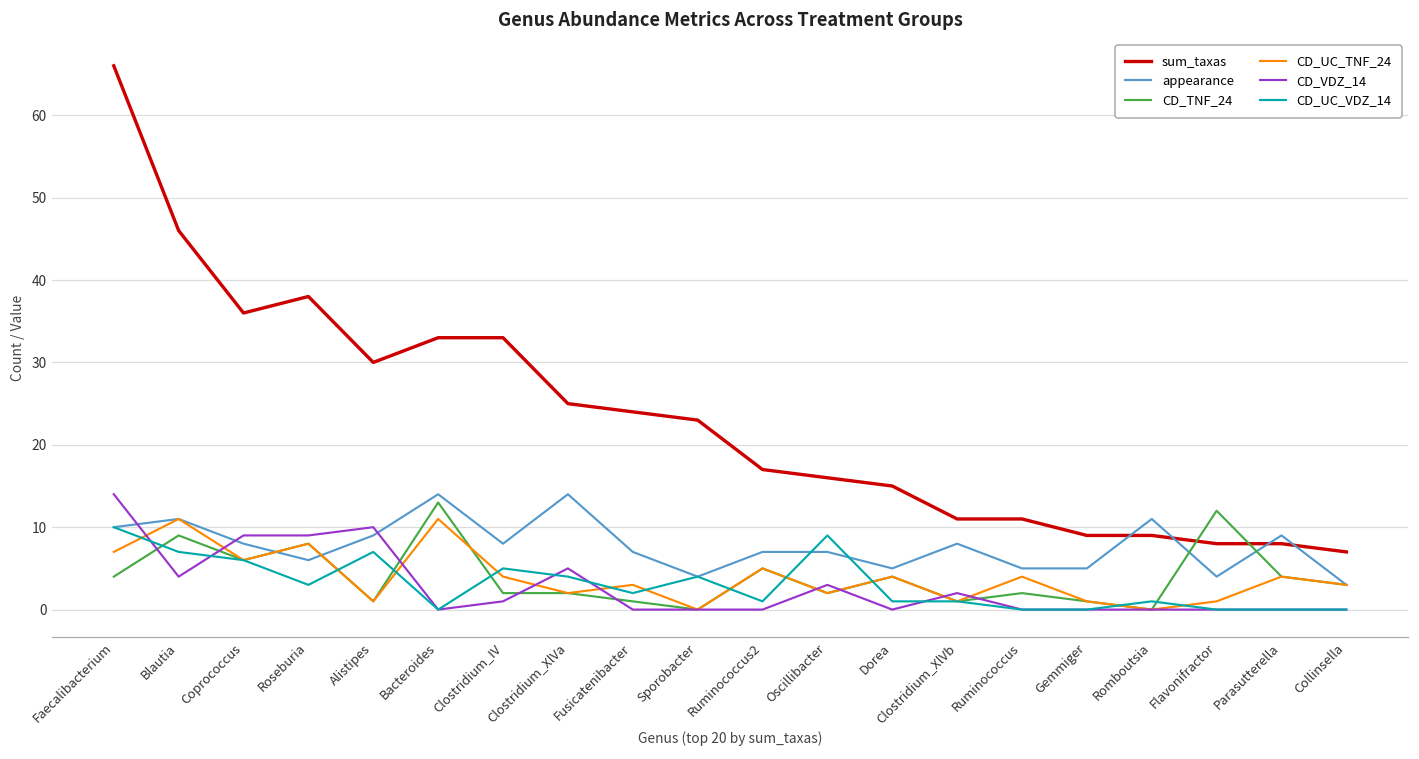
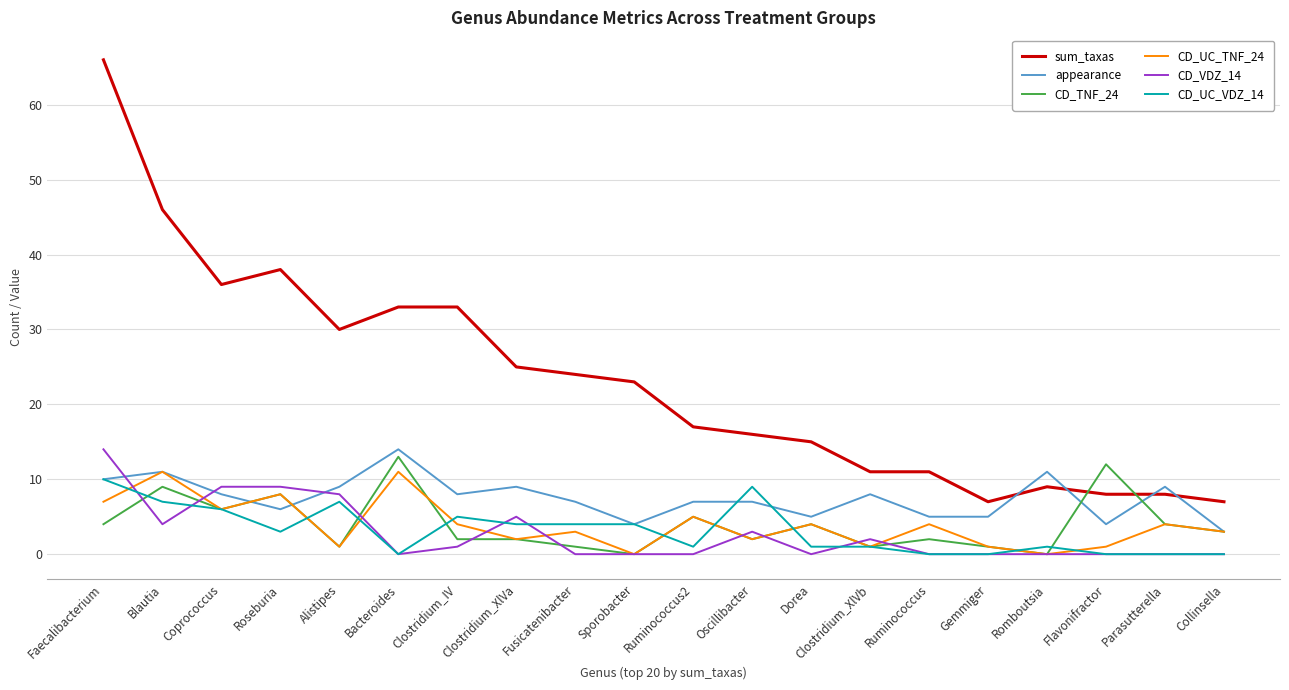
  {
    "sum_taxas": {
      "Faecalibacterium": 66,
      "Blautia": 46,
      "Coprococcus": 36,
      "Roseburia": 38,
      "Alistipes": 30,
      "Bacteroides": 33,
      "Clostridium_IV": 33,
      "Clostridium_XlVa": 25,
      "Fusicatenibacter": 24,
      "Sporobacter": 23,
      "Ruminococcus2": 17,
      "Oscillibacter": 16,
      "Dorea": 15,
      "Clostridium_XlVb": 11,
      "Ruminococcus": 11,
-     "Gemmiger": 9,
+     "Gemmiger": 7,
      "Romboutsia": 9,
      "Flavonifractor": 8,
      "Parasutterella": 8,
      "Collinsella": 7
    },
    "appearance": {
      "Coprococcus": 8,
      "Roseburia": 6,
      "Alistipes": 9,
      "Bacteroides": 14,
      "Clostridium_IV": 8,
-     "Clostridium_XlVa": 14,
+     "Clostridium_XlVa": 9,
      "Fusicatenibacter": 7,
      "Ruminococcus2": 7,
      "Oscillibacter": 7,
      "Dorea": 5,
      "Clostridium_XlVb": 8,
      "Ruminococcus": 5,
      "Gemmiger": 5,
      "Romboutsia": 11,
      "Flavonifractor": 4,
      "Parasutterella": 9
    },
    "CD_TNF_24": {
      "Faecalibacterium": 4,
      "Blautia": 9,
      "Bacteroides": 13,
      "Clostridium_IV": 2,
      "Fusicatenibacter": 1,
      "Ruminococcus": 2,
      "Flavonifractor": 12
    },
    "CD_UC_TNF_24": {
      "Faecalibacterium": 7,
      "Bacteroides": 11,
      "Clostridium_IV": 4,
      "Fusicatenibacter": 3,
      "Ruminococcus": 4,
      "Flavonifractor": 1
    },
    "CD_VDZ_14": {
      "Faecalibacterium": 14,
      "Blautia": 4,
      "Coprococcus": 9,
      "Roseburia": 9,
-     "Alistipes": 10,
+     "Alistipes": 8,
      "Clostridium_IV": 1,
      "Clostridium_XlVa": 5,
      "Fusicatenibacter": 0,
      "Ruminococcus2": 0,
      "Oscillibacter": 3,
      "Dorea": 0,
      "Clostridium_XlVb": 2
    },
    "CD_UC_VDZ_14": {
      "Blautia": 7,
      "Roseburia": 3,
      "Alistipes": 7,
      "Clostridium_IV": 5,
      "Clostridium_XlVa": 4,
-     "Fusicatenibacter": 2,
+     "Fusicatenibacter": 4,
      "Ruminococcus2": 1,
      "Oscillibacter": 9,
      "Dorea": 1,
      "Romboutsia": 1
    }
  }
